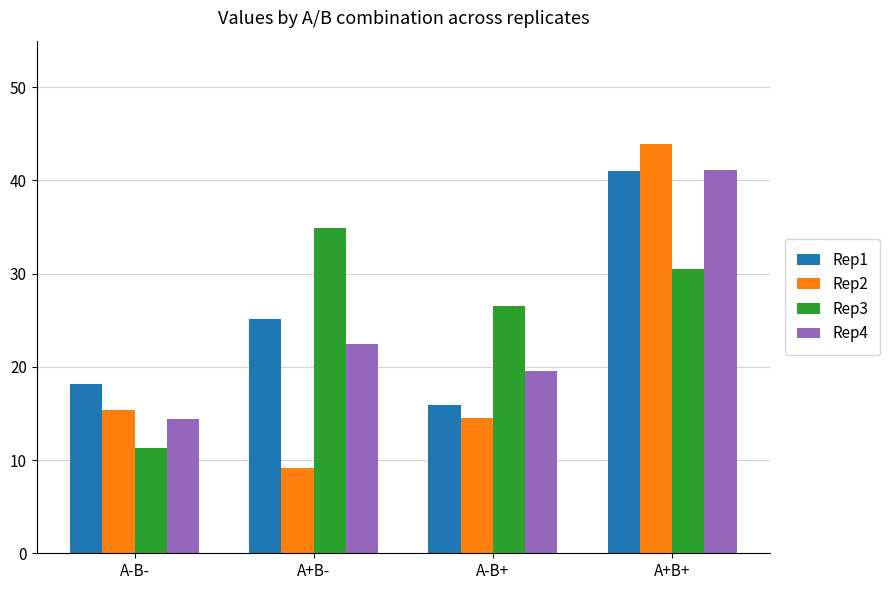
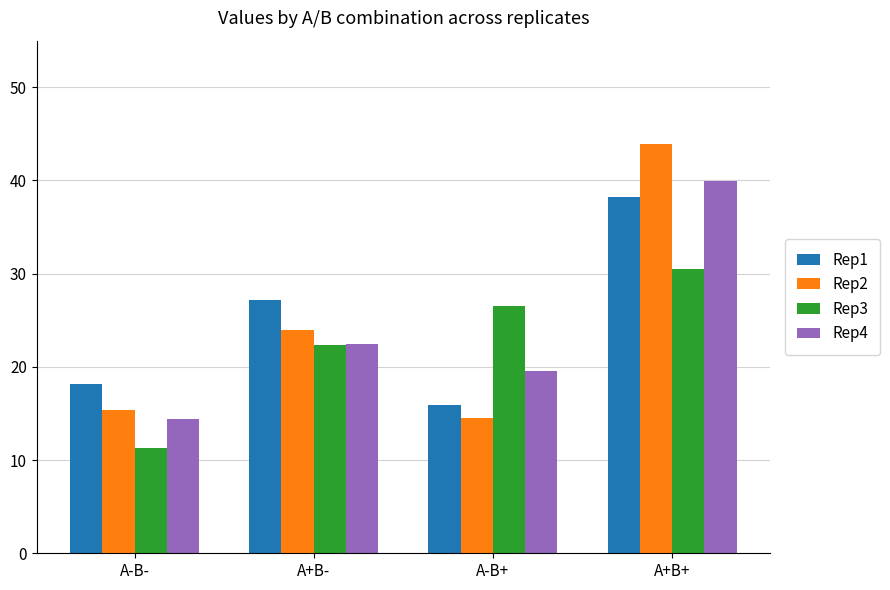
  {
    "Rep1": {
      "A-B-": 18,
-     "A+B-": 25,
+     "A+B-": 27,
      "A-B+": 16,
-     "A+B+": 41
+     "A+B+": 38
    },
    "Rep2": {
      "A-B-": 15,
-     "A+B-": 9,
+     "A+B-": 24,
      "A-B+": 15,
      "A+B+": 44
    },
    "Rep3": {
      "A-B-": 11,
-     "A+B-": 35,
+     "A+B-": 22,
      "A-B+": 27,
      "A+B+": 31
    },
    "Rep4": {
      "A-B-": 14,
      "A+B-": 23,
      "A-B+": 20,
-     "A+B+": 41
+     "A+B+": 40
    }
  }
